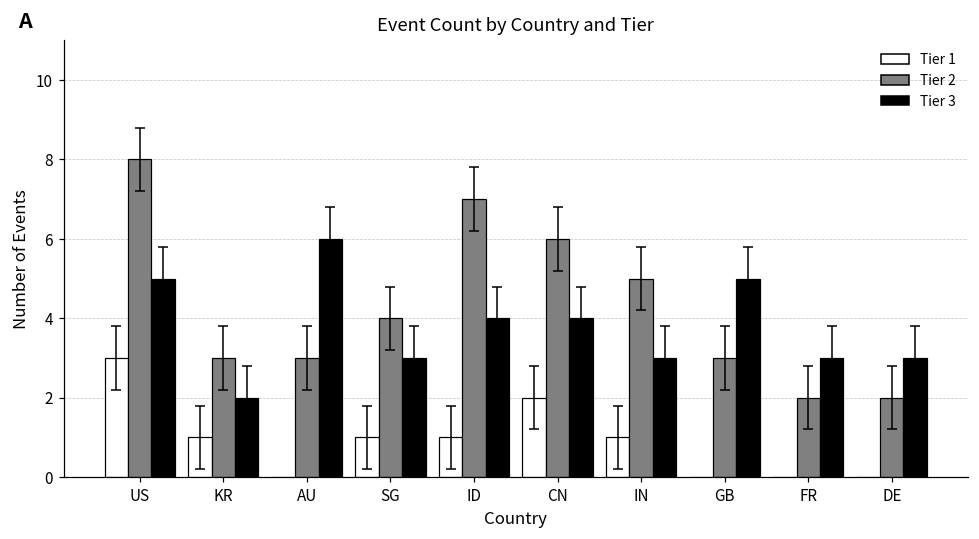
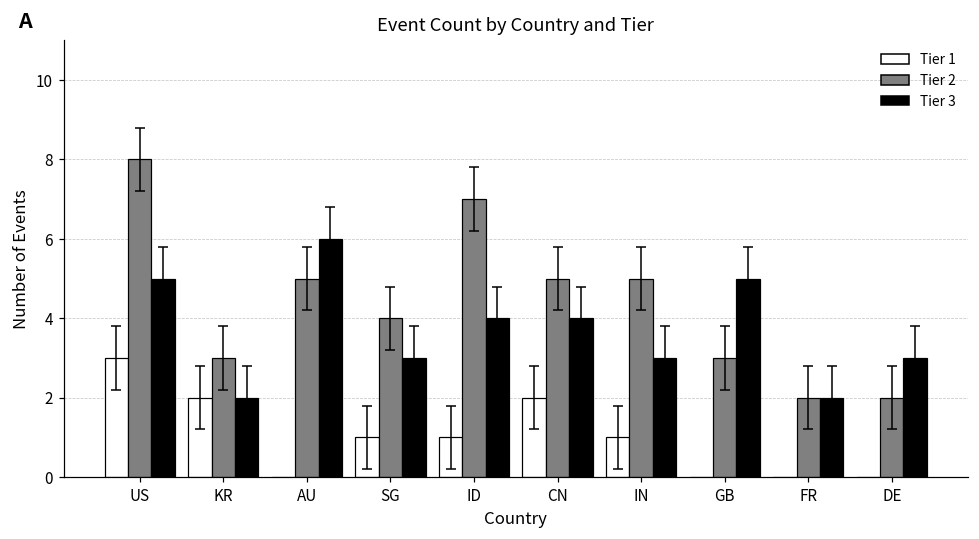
  {
    "Tier 1": {
      "US": 3,
-     "KR": 1,
+     "KR": 2,
      "AU": 0,
      "SG": 1,
      "ID": 1,
      "CN": 2,
      "IN": 1,
      "GB": 0,
      "FR": 0,
      "DE": 0
    },
    "Tier 2": {
      "US": 8,
      "KR": 3,
-     "AU": 3,
+     "AU": 5,
      "SG": 4,
      "ID": 7,
-     "CN": 6,
+     "CN": 5,
      "IN": 5,
      "GB": 3,
      "FR": 2,
      "DE": 2
    },
    "Tier 3": {
      "US": 5,
      "KR": 2,
      "AU": 6,
      "SG": 3,
      "ID": 4,
      "CN": 4,
      "IN": 3,
      "GB": 5,
-     "FR": 3,
+     "FR": 2,
      "DE": 3
    }
  }
